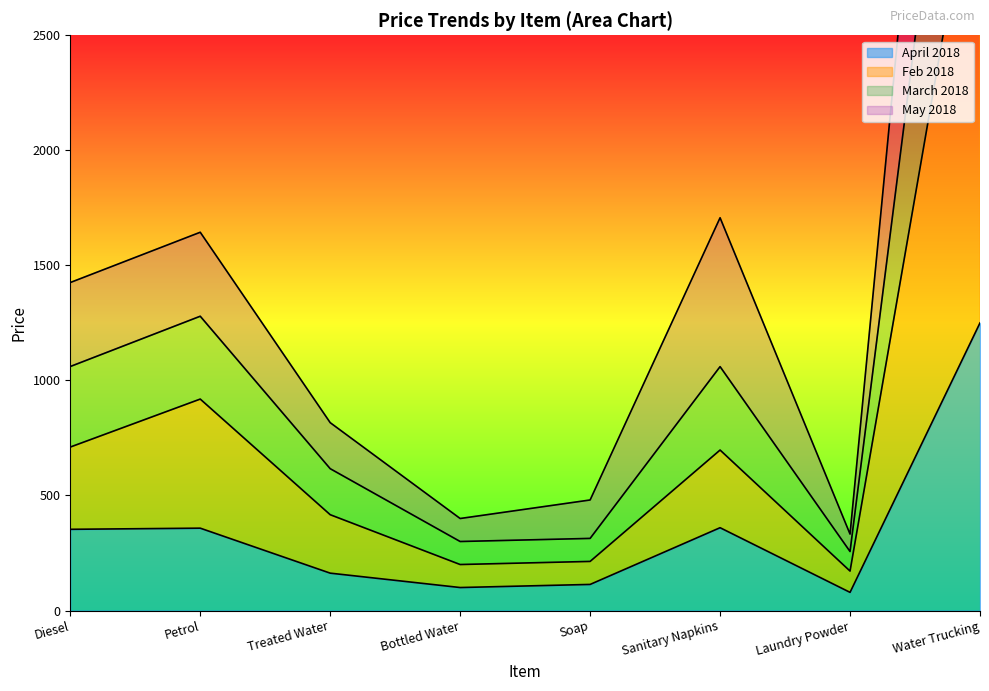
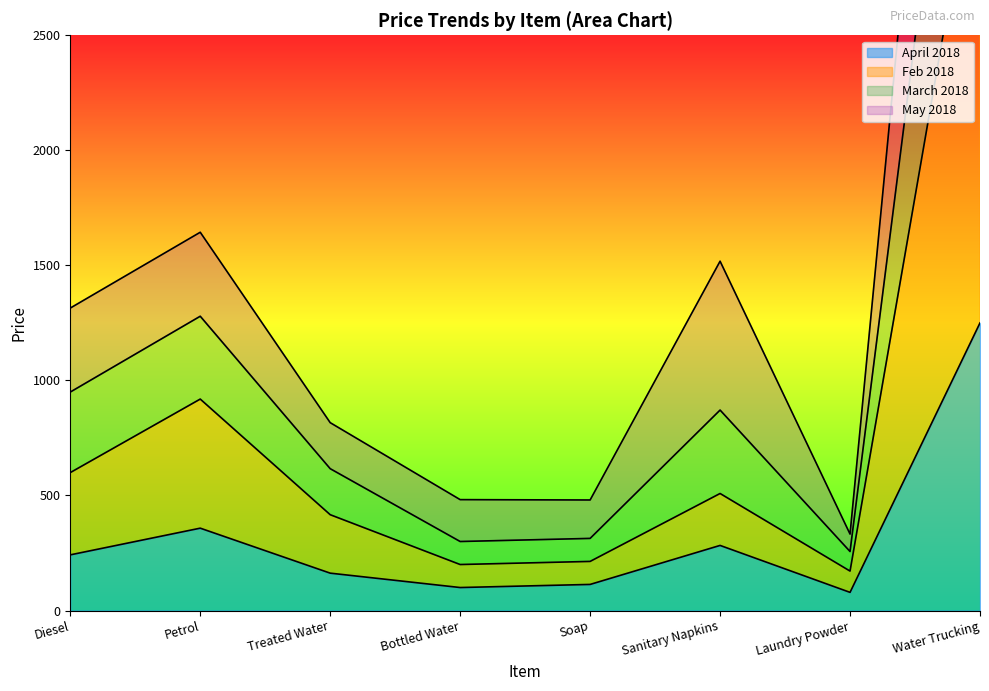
  {
    "April 2018": {
-     "Diesel": 350,
+     "Diesel": 240,
      "Petrol": 360,
      "Treated Water": 160,
      "Bottled Water": 100,
      "Soap": 110,
-     "Sanitary Napkins": 360,
+     "Sanitary Napkins": 280,
      "Laundry Powder": 80,
      "Water Trucking": 1250
    },
    "Feb 2018": {
      "Diesel": 360,
      "Petrol": 560,
      "Treated Water": 250,
      "Bottled Water": 100,
      "Soap": 100,
-     "Sanitary Napkins": 340,
+     "Sanitary Napkins": 230,
      "Laundry Powder": 90
    },
    "March 2018": {
      "Diesel": 350,
      "Petrol": 360,
      "Treated Water": 200,
      "Bottled Water": 100,
      "Soap": 100,
      "Sanitary Napkins": 360,
      "Laundry Powder": 90
    },
    "May 2018": {
      "Diesel": 370,
      "Petrol": 370,
      "Treated Water": 200,
-     "Bottled Water": 100,
+     "Bottled Water": 180,
      "Soap": 170,
      "Sanitary Napkins": 650,
      "Laundry Powder": 80
    }
  }
